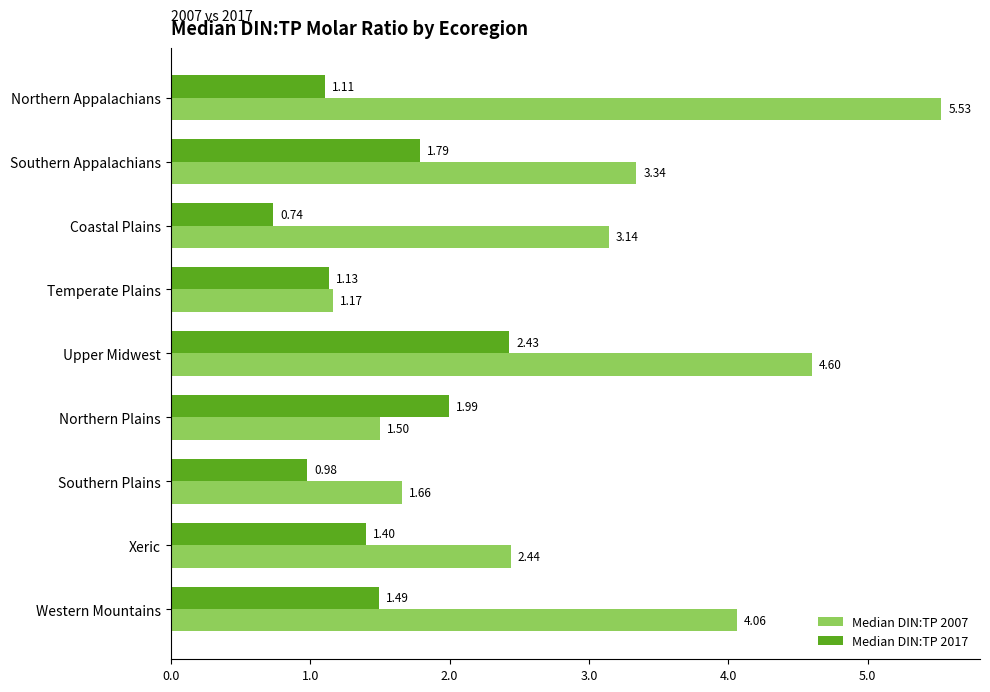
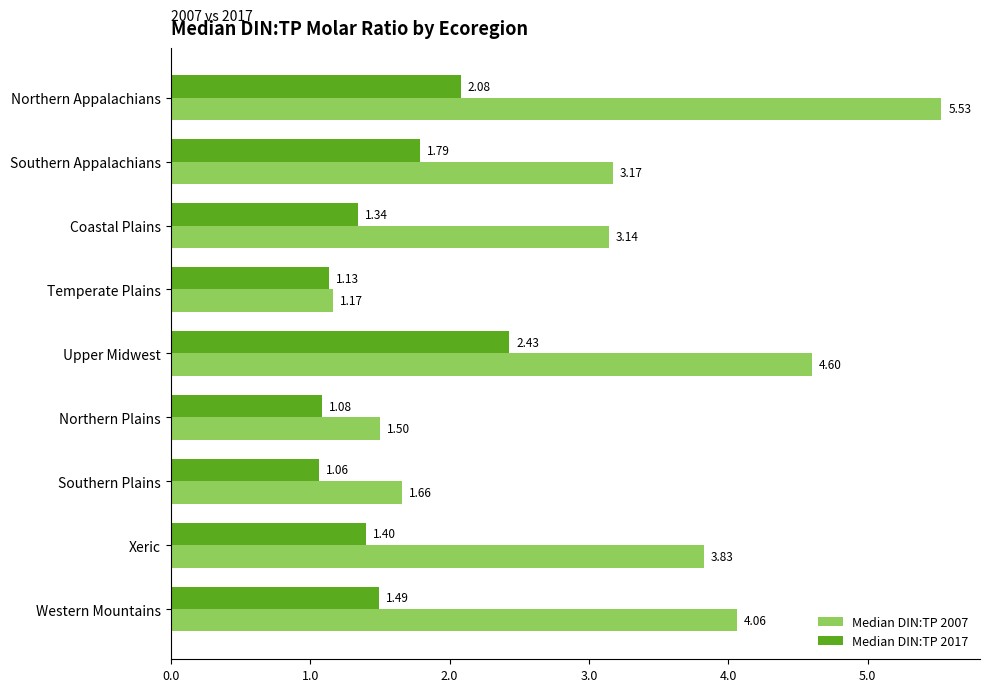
  {
    "Median DIN:TP 2007": {
      "Northern Appalachians": 5.53,
-     "Southern Appalachians": 3.34,
+     "Southern Appalachians": 3.17,
      "Coastal Plains": 3.14,
      "Temperate Plains": 1.17,
      "Upper Midwest": 4.60,
      "Northern Plains": 1.50,
      "Southern Plains": 1.66,
-     "Xeric": 2.44,
+     "Xeric": 3.83,
      "Western Mountains": 4.06
    },
    "Median DIN:TP 2017": {
-     "Northern Appalachians": 1.11,
+     "Northern Appalachians": 2.08,
      "Southern Appalachians": 1.79,
-     "Coastal Plains": 0.74,
+     "Coastal Plains": 1.34,
      "Temperate Plains": 1.13,
      "Upper Midwest": 2.43,
-     "Northern Plains": 1.99,
-     "Southern Plains": 0.98,
+     "Northern Plains": 1.08,
+     "Southern Plains": 1.06,
      "Xeric": 1.40,
      "Western Mountains": 1.49
    }
  }
